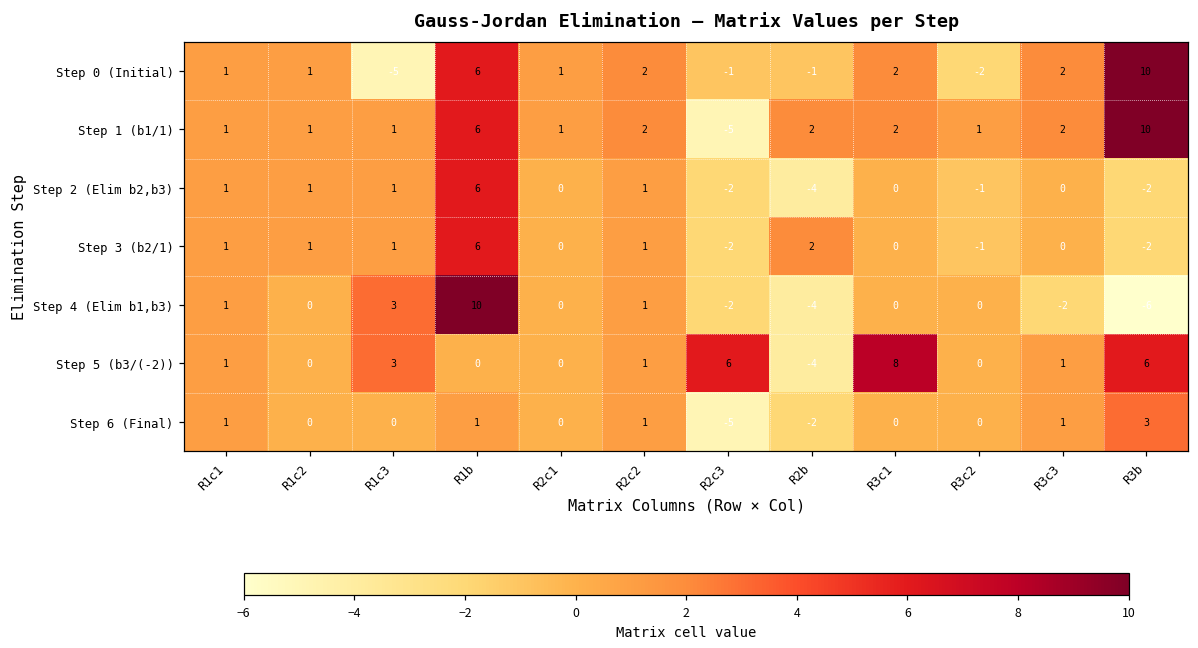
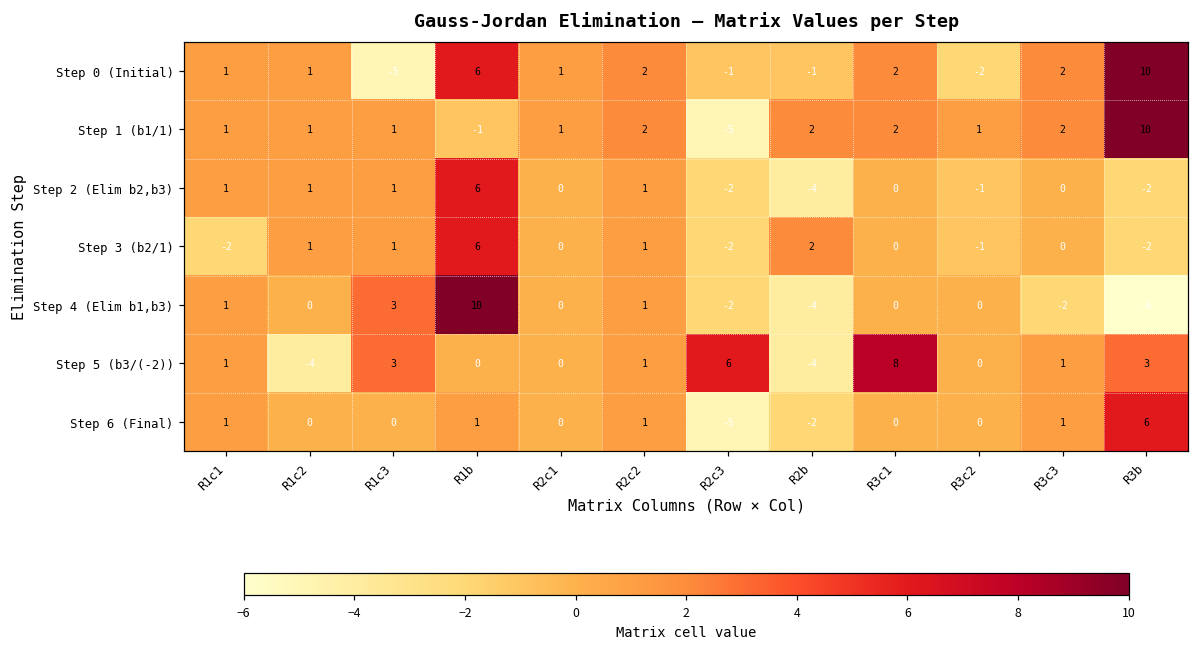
  {
    "Step 0 (Initial)": {
      "R1c1": 1,
      "R1c2": 1,
      "R1c3": -5,
      "R1b": 6,
      "R2c1": 1,
      "R2c2": 2,
      "R2c3": -1,
      "R2b": -1,
      "R3c1": 2,
      "R3c2": -2,
      "R3c3": 2,
      "R3b": 10
    },
    "Step 1 (b1/1)": {
      "R1c1": 1,
      "R1c2": 1,
      "R1c3": 1,
-     "R1b": 6,
+     "R1b": -1,
      "R2c1": 1,
      "R2c2": 2,
      "R2c3": -5,
      "R2b": 2,
      "R3c1": 2,
      "R3c2": 1,
      "R3c3": 2,
      "R3b": 10
    },
    "Step 2 (Elim b2,b3)": {
      "R1c1": 1,
      "R1c2": 1,
      "R1c3": 1,
      "R1b": 6,
      "R2c1": 0,
      "R2c2": 1,
      "R2c3": -2,
      "R2b": -4,
      "R3c1": 0,
      "R3c2": -1,
      "R3c3": 0,
      "R3b": -2
    },
    "Step 3 (b2/1)": {
-     "R1c1": 1,
+     "R1c1": -2,
      "R1c2": 1,
      "R1c3": 1,
      "R1b": 6,
      "R2c1": 0,
      "R2c2": 1,
      "R2c3": -2,
      "R2b": 2,
      "R3c1": 0,
      "R3c2": -1,
      "R3c3": 0,
      "R3b": -2
    },
    "Step 4 (Elim b1,b3)": {
      "R1c1": 1,
      "R1c2": 0,
      "R1c3": 3,
      "R1b": 10,
      "R2c1": 0,
      "R2c2": 1,
      "R2c3": -2,
      "R2b": -4,
      "R3c1": 0,
      "R3c2": 0,
      "R3c3": -2,
      "R3b": -6
    },
    "Step 5 (b3/(-2))": {
      "R1c1": 1,
-     "R1c2": 0,
+     "R1c2": -4,
      "R1c3": 3,
      "R1b": 0,
      "R2c1": 0,
      "R2c2": 1,
      "R2c3": 6,
      "R2b": -4,
      "R3c1": 8,
      "R3c2": 0,
      "R3c3": 1,
-     "R3b": 6
+     "R3b": 3
    },
    "Step 6 (Final)": {
      "R1c1": 1,
      "R1c2": 0,
      "R1c3": 0,
      "R1b": 1,
      "R2c1": 0,
      "R2c2": 1,
      "R2c3": -5,
      "R2b": -2,
      "R3c1": 0,
      "R3c2": 0,
      "R3c3": 1,
-     "R3b": 3
+     "R3b": 6
    }
  }
